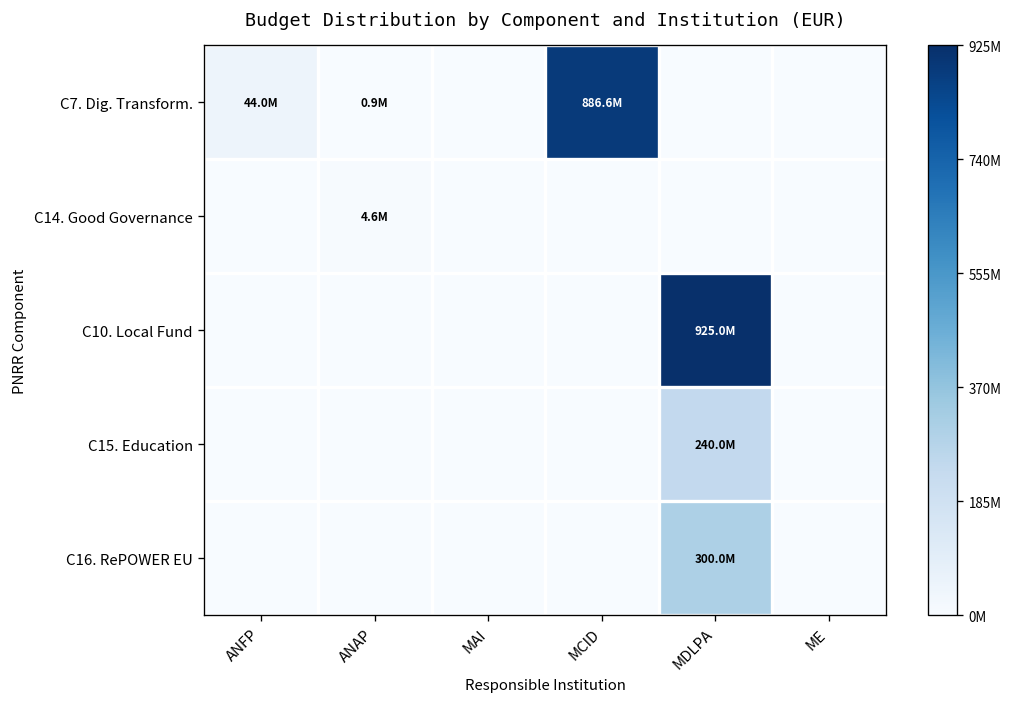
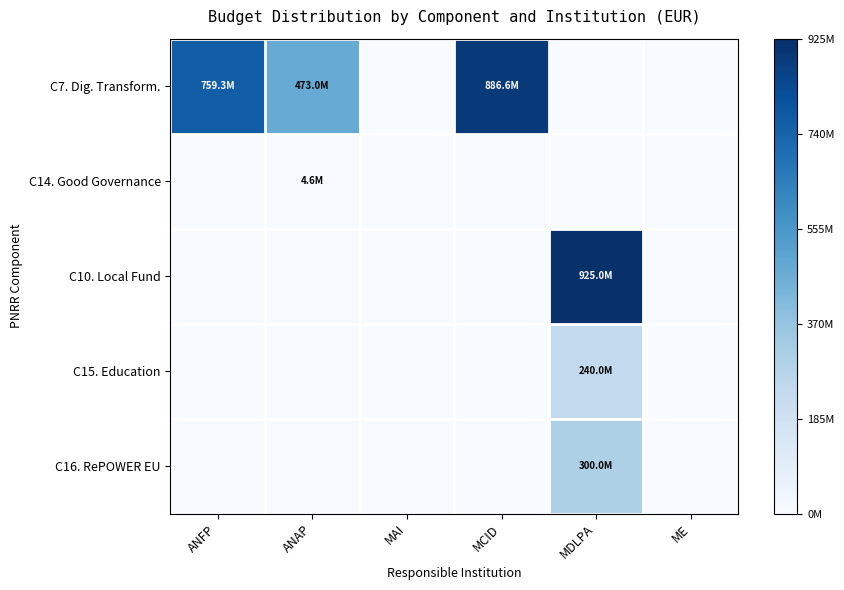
  {
    "C7. Dig. Transform.": {
-     "ANFP": "44.0M",
-     "ANAP": "0.9M",
+     "ANFP": "759.3M",
+     "ANAP": "473.0M",
      "MCID": "886.6M"
    },
    "C14. Good Governance": {
      "ANAP": "4.6M"
    },
    "C10. Local Fund": {
      "MDLPA": "925.0M"
    },
    "C15. Education": {
      "MDLPA": "240.0M"
    },
    "C16. RePOWER EU": {
      "MDLPA": "300.0M"
    }
  }
